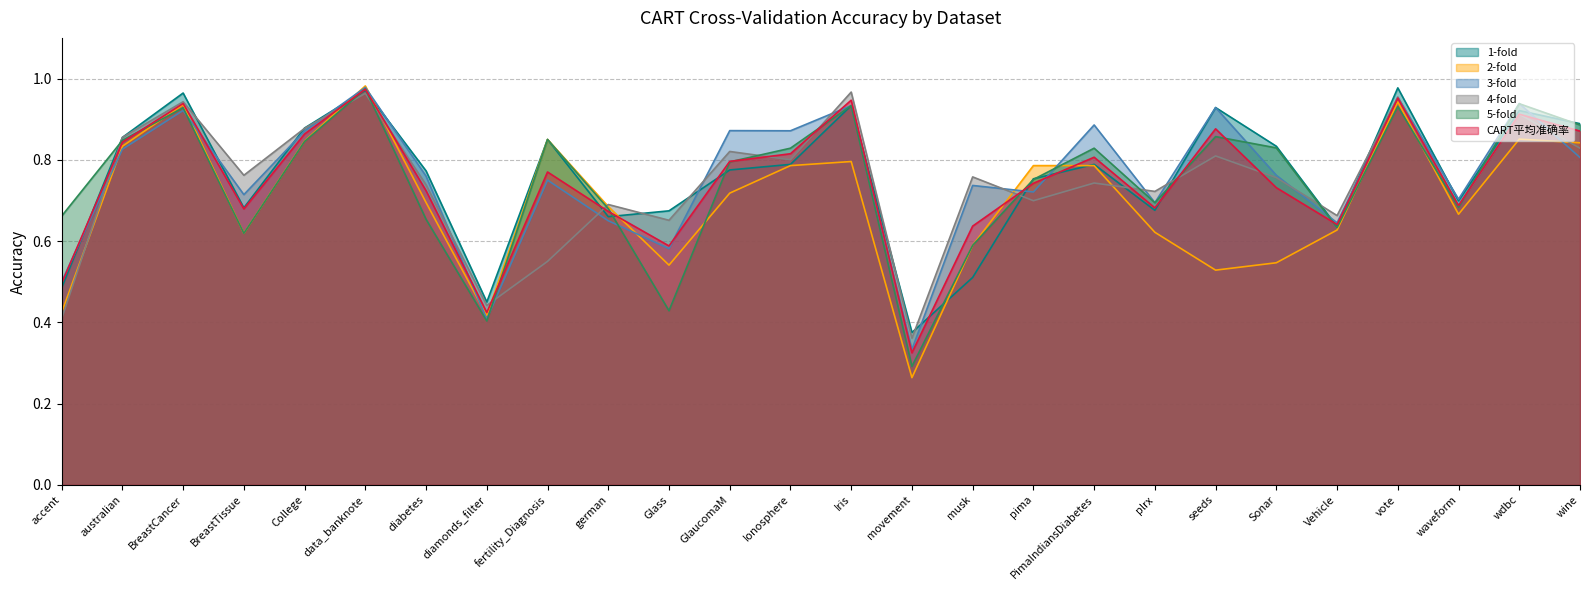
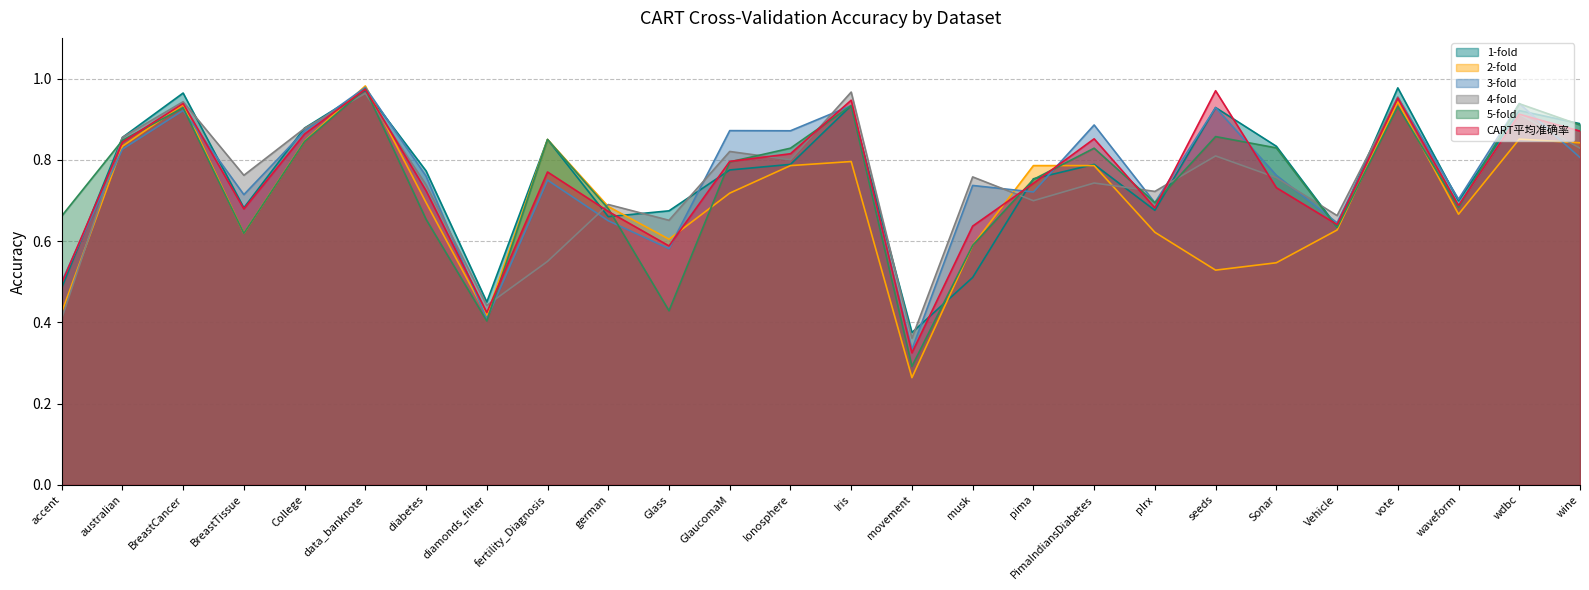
  {
    "2-fold": {
      "accent": 0.42,
      "australian": 0.83,
      "diabetes": 0.69,
      "diamonds_filter": 0.42,
-     "Glass": 0.54,
+     "Glass": 0.60,
      "GlaucomaM": 0.72,
      "Iris": 0.80,
      "movement": 0.26,
      "pima": 0.79,
      "plrx": 0.62,
      "seeds": 0.53,
      "Sonar": 0.55,
      "vote": 0.94,
      "waveform": 0.67,
      "wine": 0.84
    },
    "CART平均准确率": {
      "College": 0.86,
      "diabetes": 0.72,
      "diamonds_filter": 0.42,
      "fertility_Diagnosis": 0.77,
      "german": 0.67,
      "Glass": 0.59,
      "Ionosphere": 0.81,
      "Iris": 0.95,
      "movement": 0.33,
      "musk": 0.64,
      "pima": 0.74,
-     "PimaIndiansDiabetes": 0.81,
-     "seeds": 0.88,
+     "PimaIndiansDiabetes": 0.85,
+     "seeds": 0.97,
      "Sonar": 0.73,
      "wine": 0.87
    }
  }
